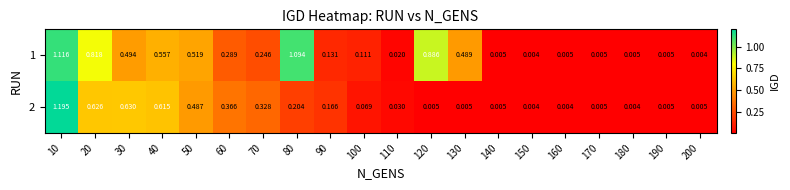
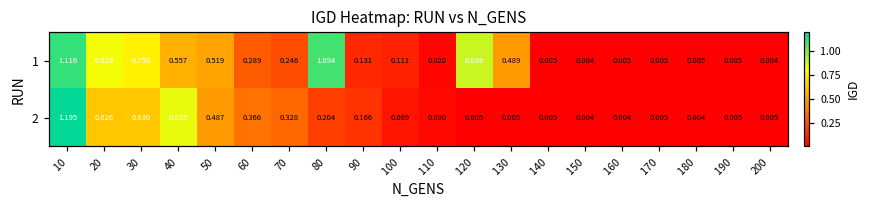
  {
    "1": {
      "10": 1.116,
      "20": 0.818,
-     "30": 0.494,
+     "30": 0.758,
      "40": 0.557,
      "50": 0.519,
      "60": 0.289,
      "70": 0.246,
      "80": 1.094,
      "90": 0.131,
      "100": 0.111,
      "110": 0.020,
      "120": 0.886,
      "130": 0.489,
      "140": 0.005,
      "150": 0.004,
      "160": 0.005,
      "170": 0.005,
      "180": 0.005,
      "190": 0.005,
      "200": 0.004
    },
    "2": {
      "10": 1.195,
      "20": 0.626,
      "30": 0.630,
-     "40": 0.615,
+     "40": 0.835,
      "50": 0.487,
      "60": 0.366,
      "70": 0.328,
      "80": 0.204,
      "90": 0.166,
      "100": 0.069,
      "110": 0.030,
      "120": 0.005,
      "130": 0.005,
      "140": 0.005,
      "150": 0.004,
      "160": 0.004,
      "170": 0.005,
      "180": 0.004,
      "190": 0.005,
      "200": 0.005
    }
  }
